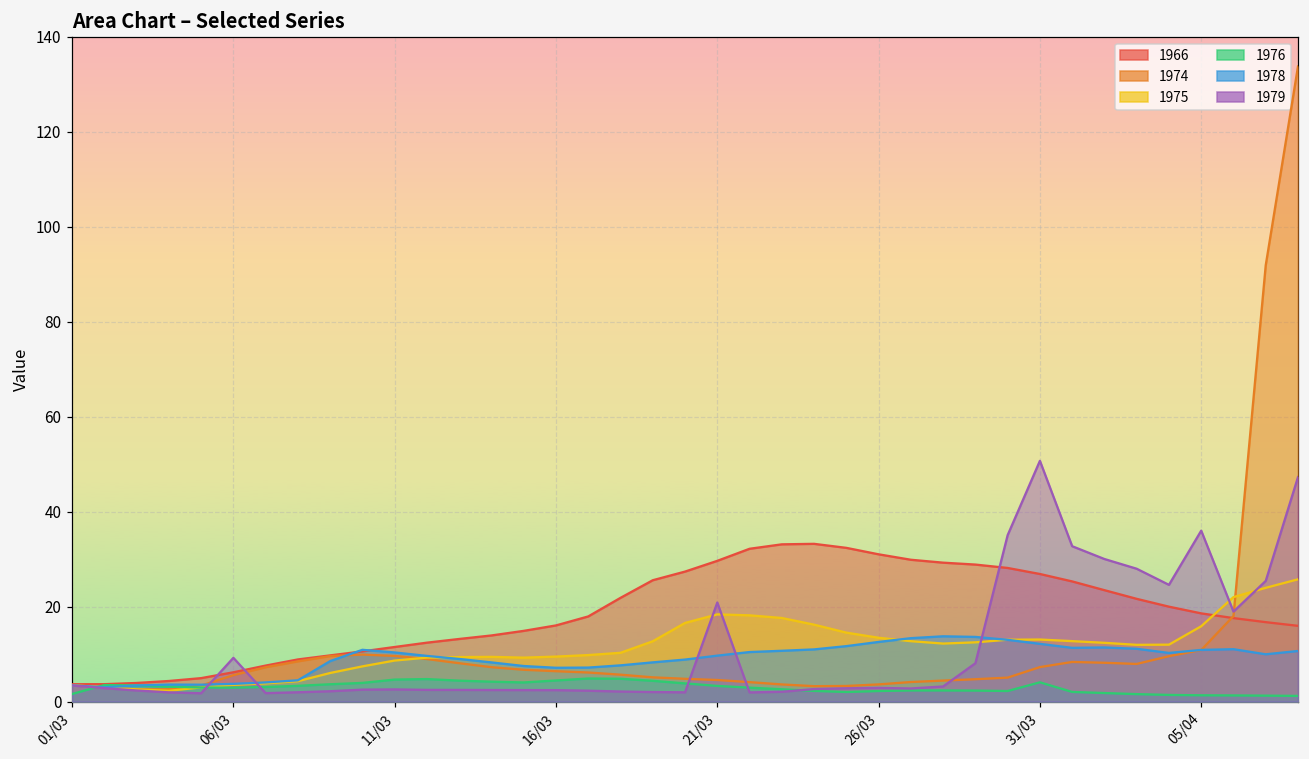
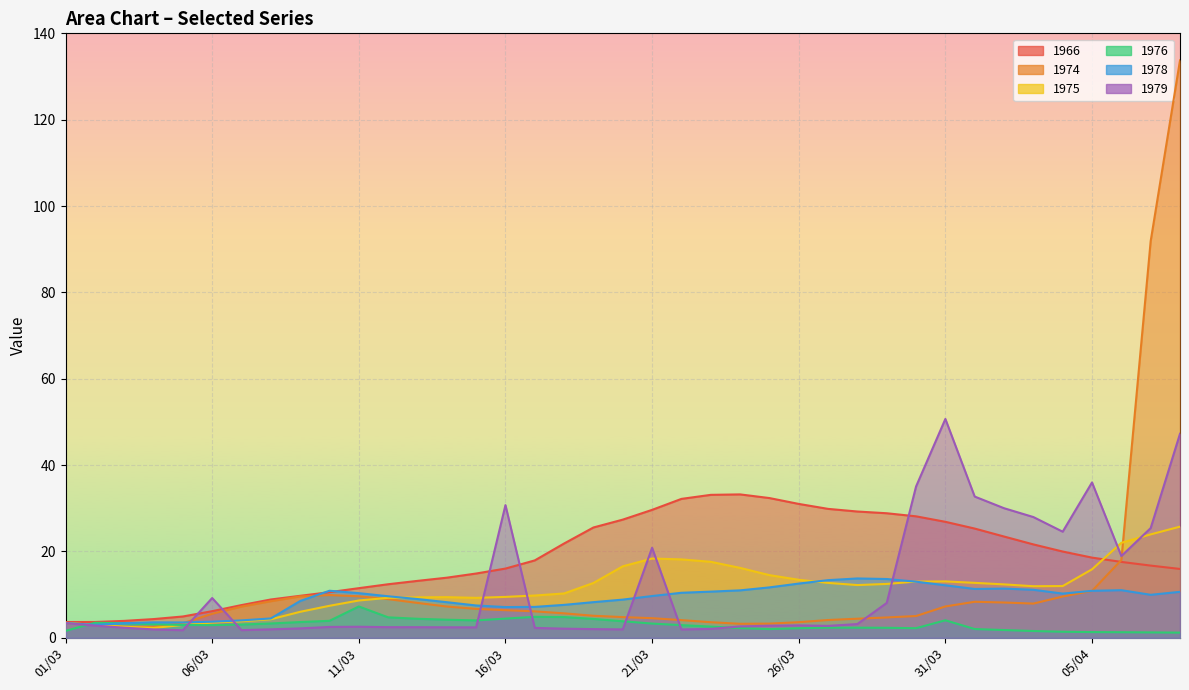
  {
    "1976": {
      "01/03": 2,
-     "11/03": 5,
+     "11/03": 7,
      "16/03": 4,
      "21/03": 3,
      "26/03": 2,
      "31/03": 4,
      "05/04": 1
    },
    "1978": {
      "11/03": 10,
      "16/03": 7,
      "21/03": 10,
      "26/03": 13,
      "31/03": 12
    },
    "1979": {
      "06/03": 9,
      "11/03": 3,
-     "16/03": 2,
+     "16/03": 31,
      "21/03": 21,
      "26/03": 3,
      "31/03": 51,
      "05/04": 36
    }
  }
